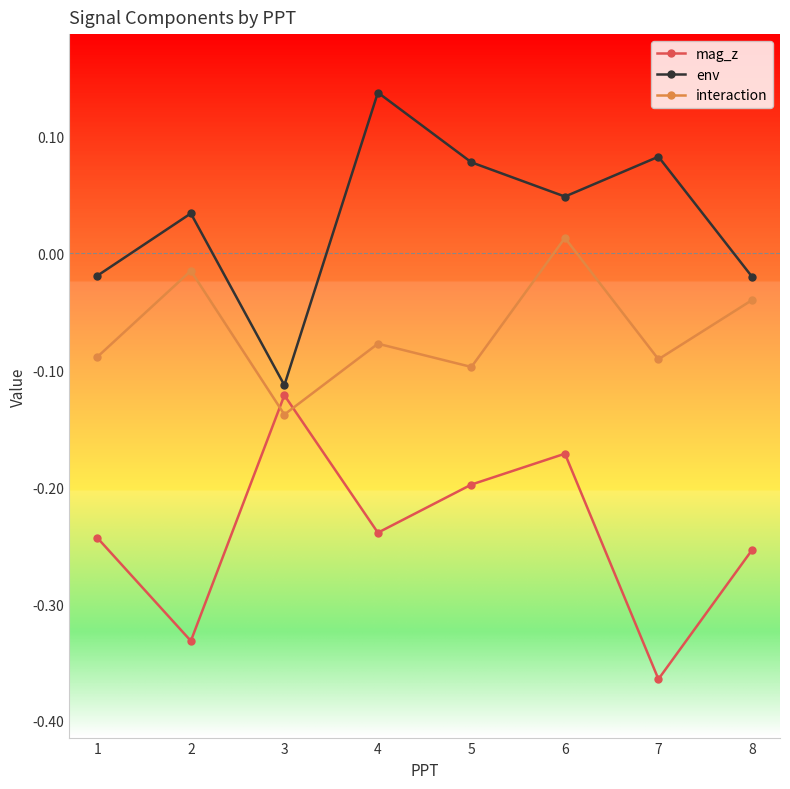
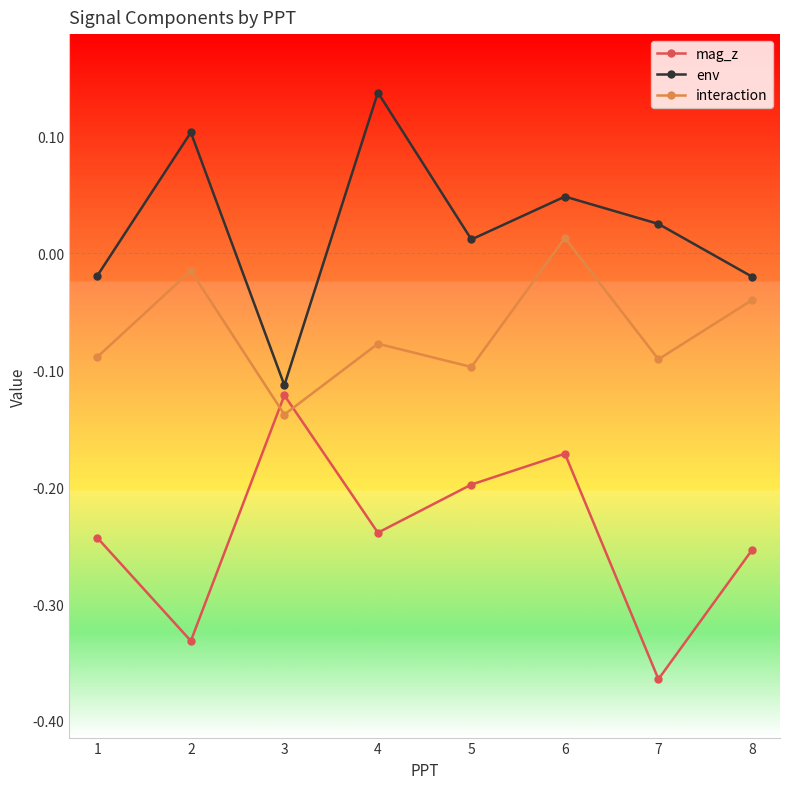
  {
    "env": {
      "1": -0.019,
-     "2": 0.034,
+     "2": 0.104,
      "3": -0.113,
      "4": 0.138,
-     "5": 0.078,
+     "5": 0.012,
      "6": 0.049,
-     "7": 0.083,
+     "7": 0.025,
      "8": -0.020
    }
  }
